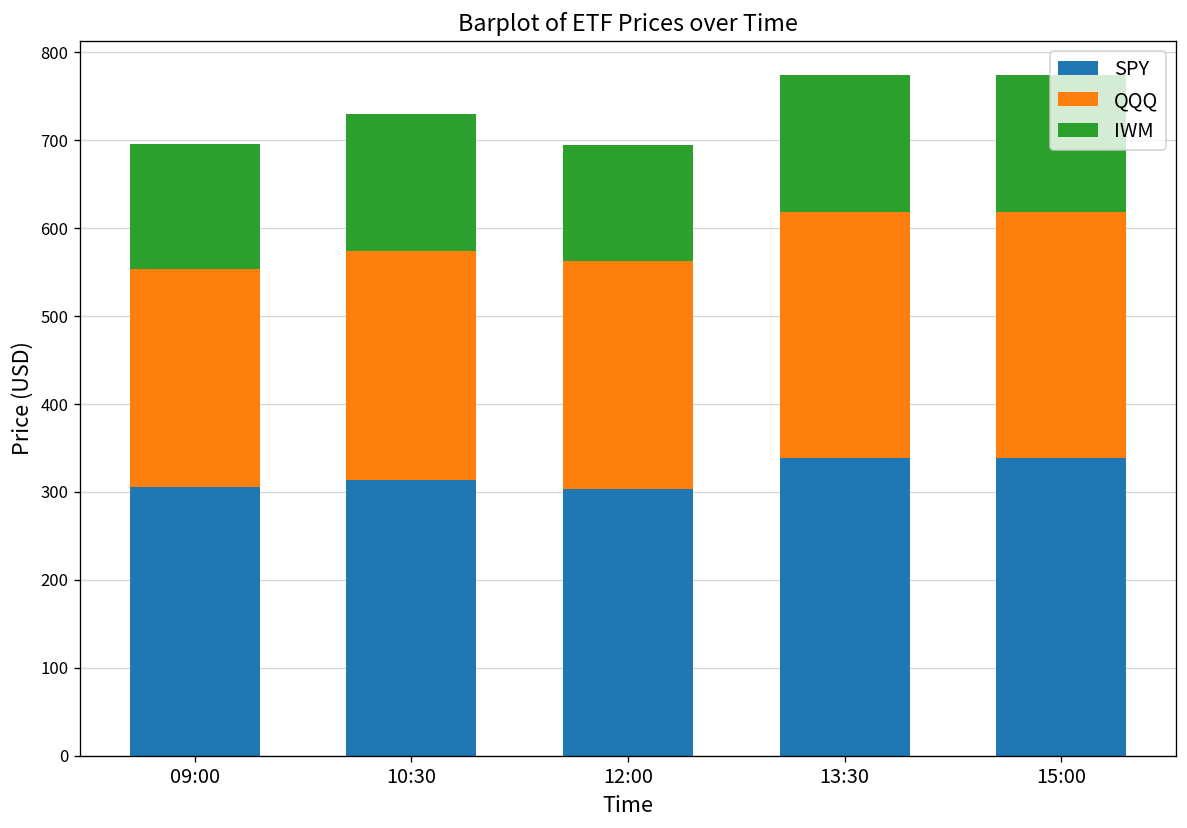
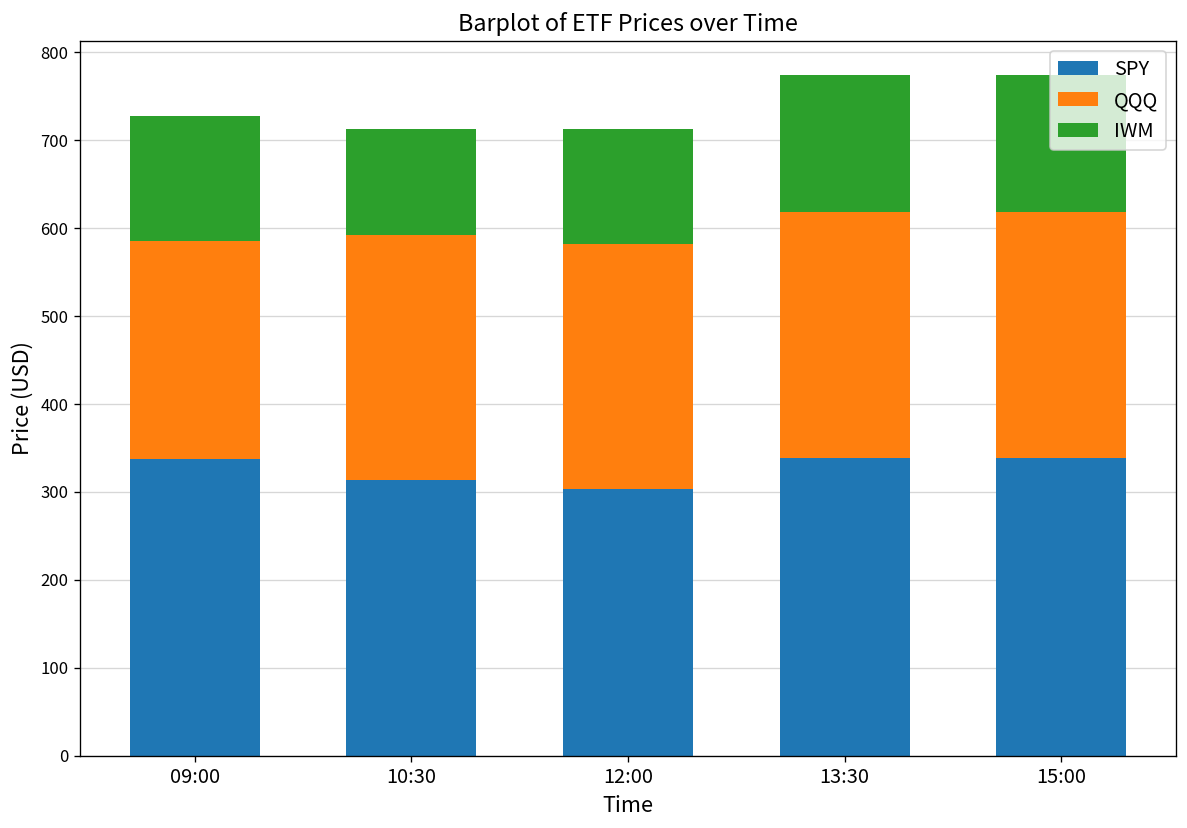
  {
    "SPY": {
-     "09:00": 310,
+     "09:00": 340,
      "10:30": 310,
      "12:00": 300,
      "13:30": 340,
      "15:00": 340
    },
    "QQQ": {
      "09:00": 250,
-     "10:30": 260,
-     "12:00": 260,
+     "10:30": 280,
+     "12:00": 280,
      "13:30": 280,
      "15:00": 280
    },
    "IWM": {
      "09:00": 140,
-     "10:30": 160,
+     "10:30": 120,
      "12:00": 130,
      "13:30": 160
    }
  }
